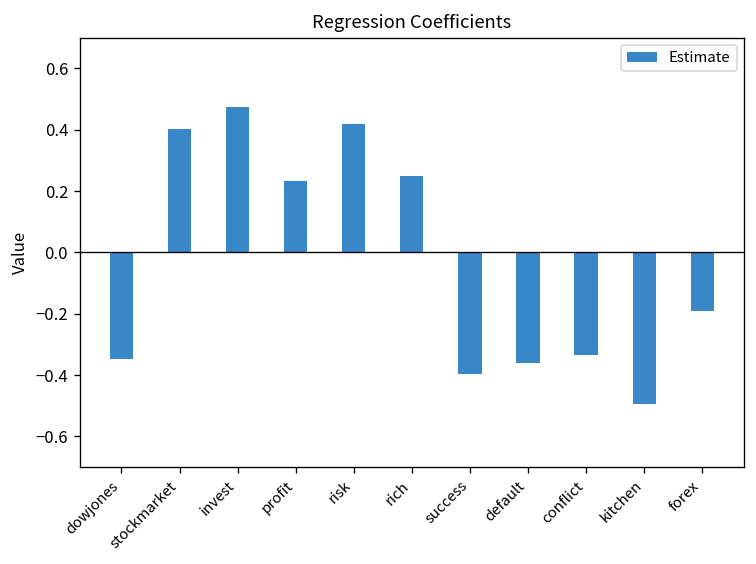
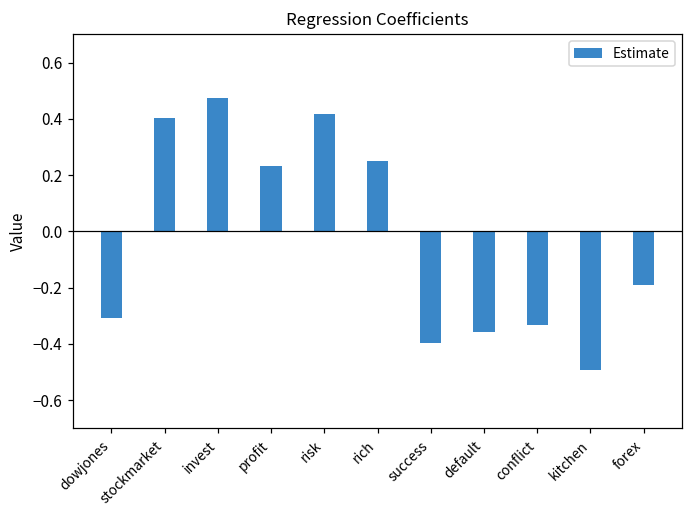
  {
-   "dowjones": -0.35,
+   "dowjones": -0.31,
    "stockmarket": 0.40,
    "invest": 0.47,
    "profit": 0.23,
    "risk": 0.42,
    "rich": 0.25,
    "success": -0.40,
    "default": -0.36,
    "conflict": -0.33,
    "kitchen": -0.49,
    "forex": -0.19
  }
